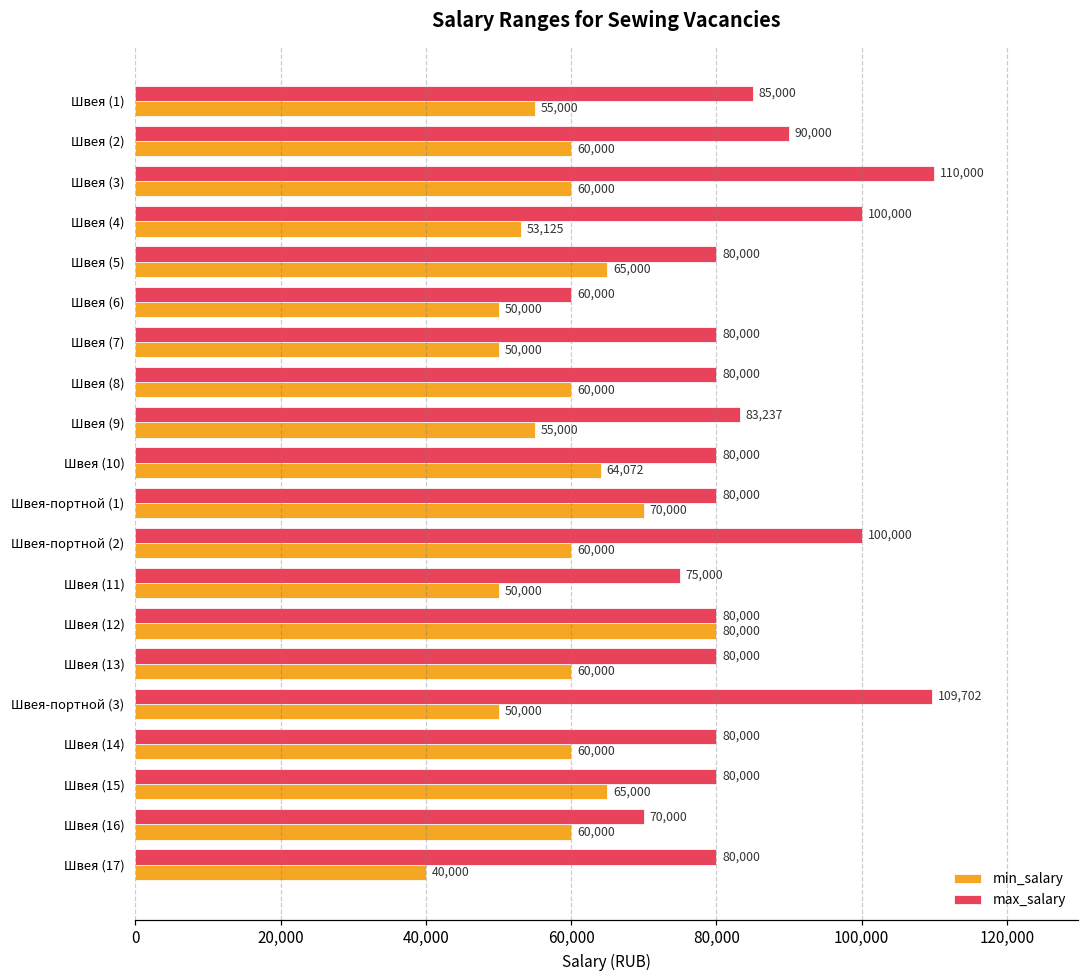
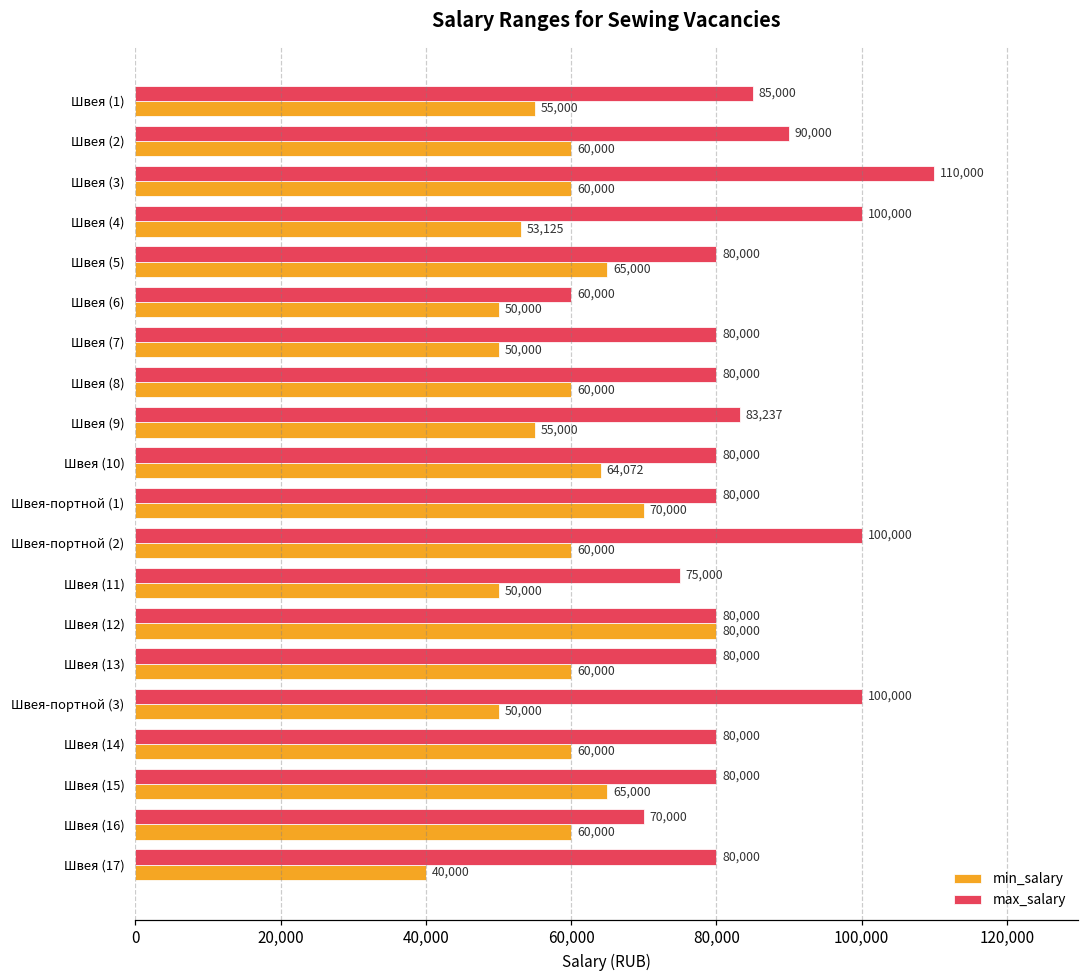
  {
    "min_salary": {
      "Швея (1)": "55,000",
      "Швея (2)": "60,000",
      "Швея (3)": "60,000",
      "Швея (4)": "53,125",
      "Швея (5)": "65,000",
      "Швея (6)": "50,000",
      "Швея (7)": "50,000",
      "Швея (8)": "60,000",
      "Швея (9)": "55,000",
      "Швея (10)": "64,072",
      "Швея-портной (1)": "70,000",
      "Швея-портной (2)": "60,000",
      "Швея (11)": "50,000",
      "Швея (12)": "80,000",
      "Швея (13)": "60,000",
      "Швея-портной (3)": "50,000",
      "Швея (14)": "60,000",
      "Швея (15)": "65,000",
      "Швея (16)": "60,000",
      "Швея (17)": "40,000"
    },
    "max_salary": {
      "Швея (1)": "85,000",
      "Швея (2)": "90,000",
      "Швея (3)": "110,000",
      "Швея (4)": "100,000",
      "Швея (5)": "80,000",
      "Швея (6)": "60,000",
      "Швея (7)": "80,000",
      "Швея (8)": "80,000",
      "Швея (9)": "83,237",
      "Швея (10)": "80,000",
      "Швея-портной (1)": "80,000",
      "Швея-портной (2)": "100,000",
      "Швея (11)": "75,000",
      "Швея (12)": "80,000",
      "Швея (13)": "80,000",
-     "Швея-портной (3)": "109,702",
+     "Швея-портной (3)": "100,000",
      "Швея (14)": "80,000",
      "Швея (15)": "80,000",
      "Швея (16)": "70,000",
      "Швея (17)": "80,000"
    }
  }
